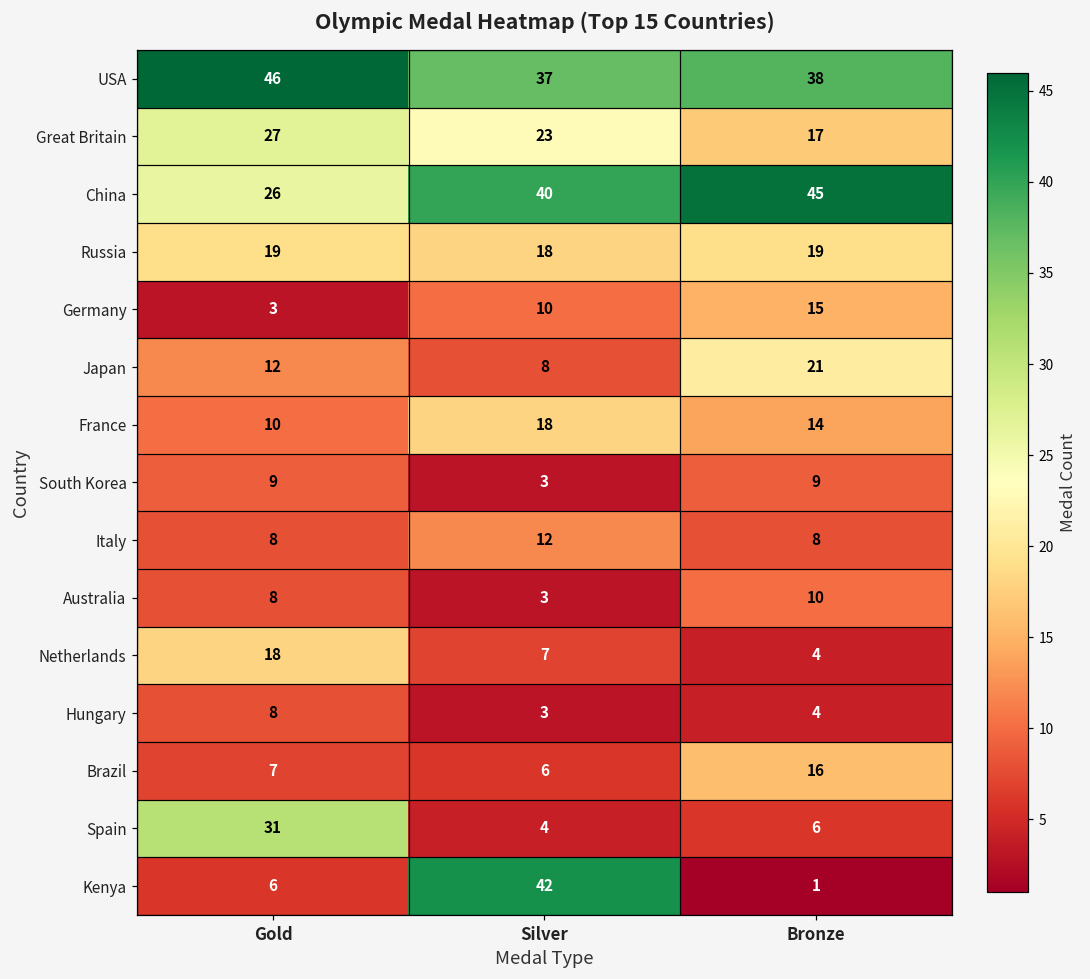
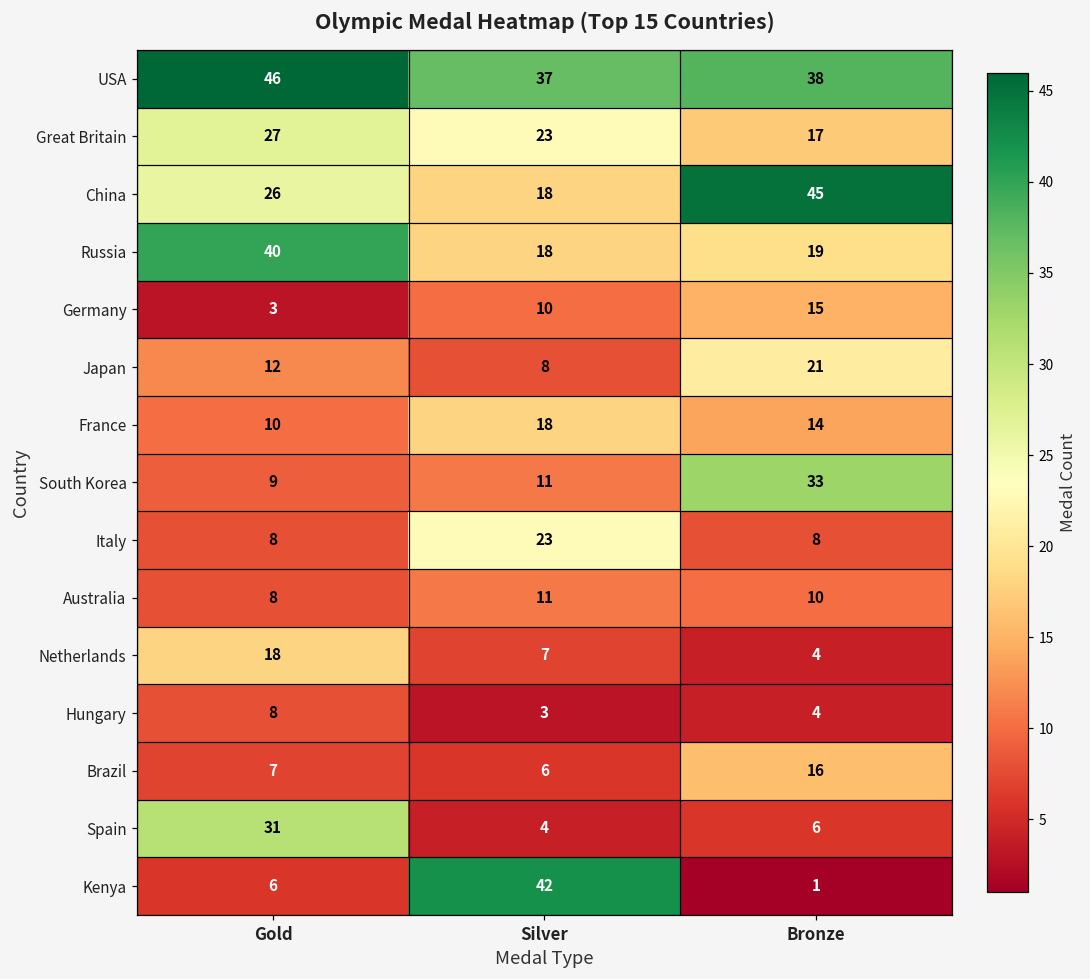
  {
    "USA": {
      "Gold": 46,
      "Silver": 37,
      "Bronze": 38
    },
    "Great Britain": {
      "Gold": 27,
      "Silver": 23,
      "Bronze": 17
    },
    "China": {
      "Gold": 26,
-     "Silver": 40,
+     "Silver": 18,
      "Bronze": 45
    },
    "Russia": {
-     "Gold": 19,
+     "Gold": 40,
      "Silver": 18,
      "Bronze": 19
    },
    "Germany": {
      "Gold": 3,
      "Silver": 10,
      "Bronze": 15
    },
    "Japan": {
      "Gold": 12,
      "Silver": 8,
      "Bronze": 21
    },
    "France": {
      "Gold": 10,
      "Silver": 18,
      "Bronze": 14
    },
    "South Korea": {
      "Gold": 9,
-     "Silver": 3,
-     "Bronze": 9
+     "Silver": 11,
+     "Bronze": 33
    },
    "Italy": {
      "Gold": 8,
-     "Silver": 12,
+     "Silver": 23,
      "Bronze": 8
    },
    "Australia": {
      "Gold": 8,
-     "Silver": 3,
+     "Silver": 11,
      "Bronze": 10
    },
    "Netherlands": {
      "Gold": 18,
      "Silver": 7,
      "Bronze": 4
    },
    "Hungary": {
      "Gold": 8,
      "Silver": 3,
      "Bronze": 4
    },
    "Brazil": {
      "Gold": 7,
      "Silver": 6,
      "Bronze": 16
    },
    "Spain": {
      "Gold": 31,
      "Silver": 4,
      "Bronze": 6
    },
    "Kenya": {
      "Gold": 6,
      "Silver": 42,
      "Bronze": 1
    }
  }
